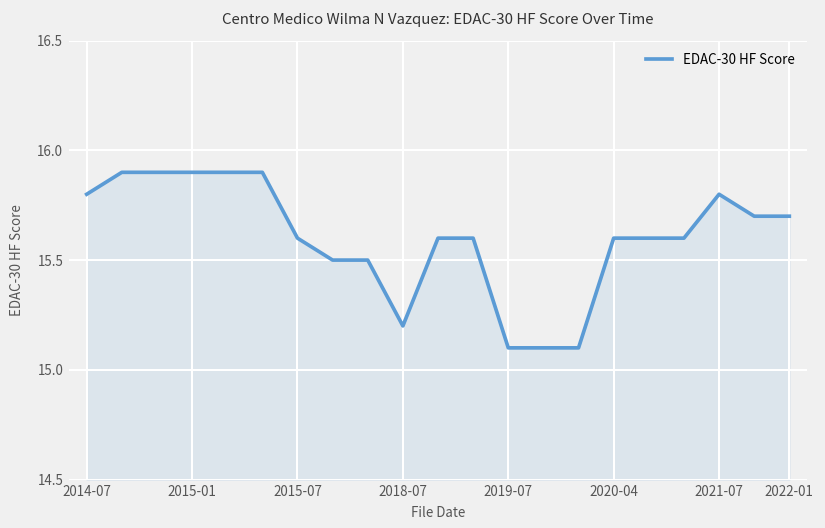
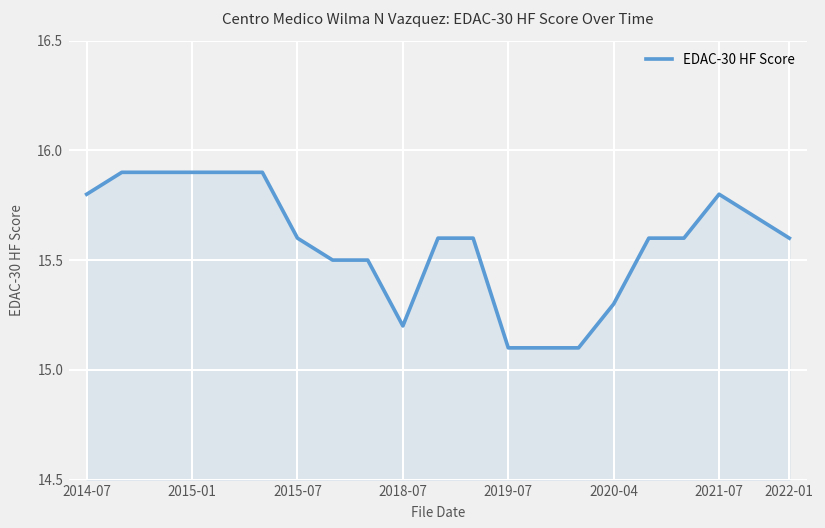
  {
    "2014-07": 15.8,
    "2015-01": 15.9,
    "2015-07": 15.6,
    "2018-07": 15.2,
    "2019-07": 15.1,
-   "2020-04": 15.6,
+   "2020-04": 15.3,
    "2021-07": 15.8,
-   "2022-01": 15.7
+   "2022-01": 15.6
  }
